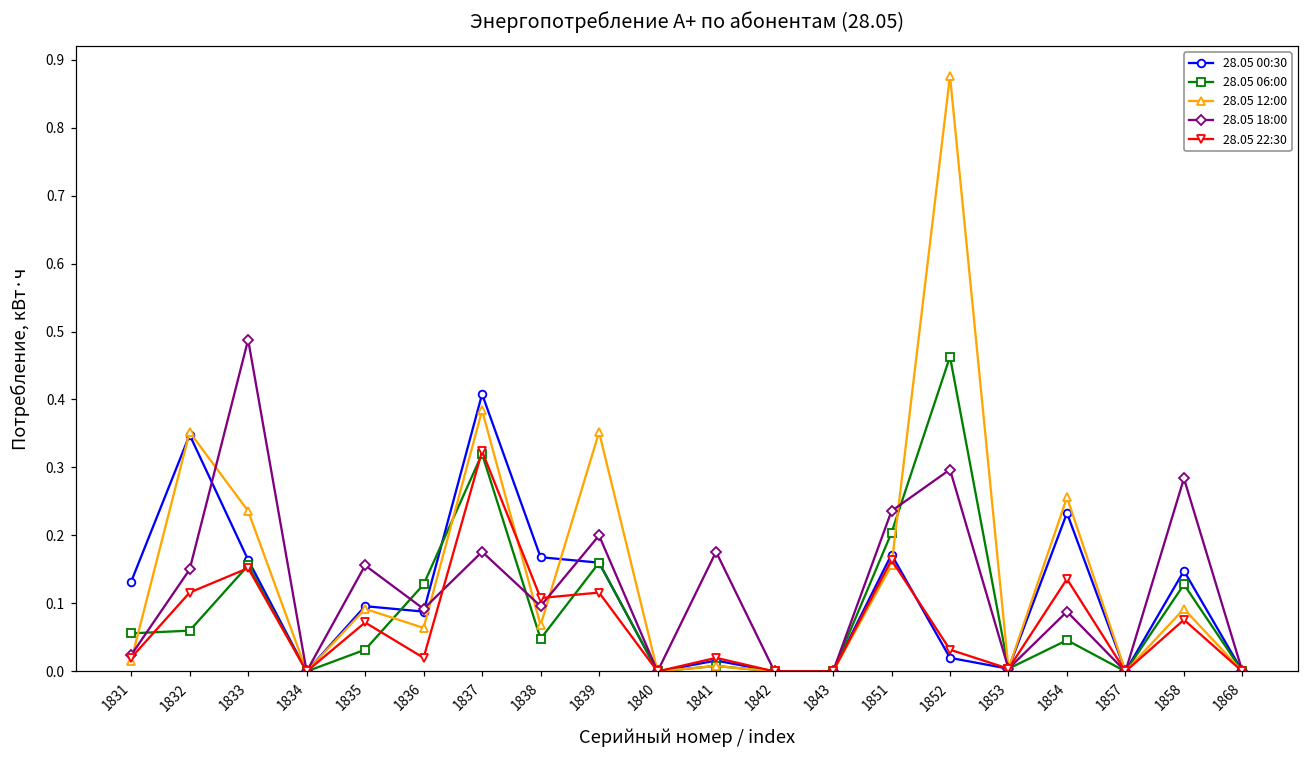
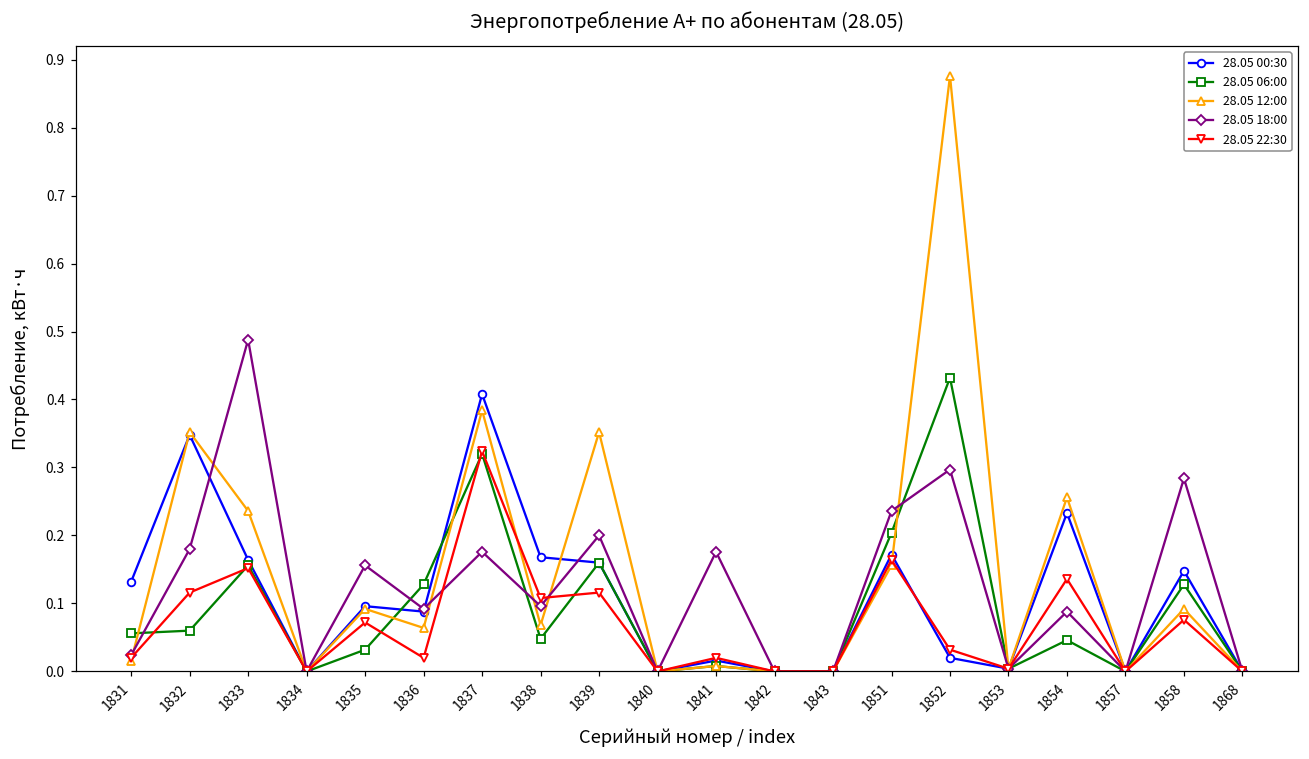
  {
    "28.05 00:30": {
      "1831": 0.13,
      "1833": 0.16,
      "1837": 0.41,
      "1838": 0.17,
      "1851": 0.17,
      "1852": 0.02,
      "1854": 0.23,
      "1858": 0.15
    },
    "28.05 06:00": {
      "1831": 0.06,
      "1832": 0.06,
      "1835": 0.03,
      "1836": 0.13,
      "1838": 0.05,
      "1851": 0.20,
-     "1852": 0.46,
+     "1852": 0.43,
      "1854": 0.05,
      "1858": 0.13
    },
    "28.05 12:00": {
      "1833": 0.24,
      "1836": 0.06,
      "1837": 0.38,
      "1838": 0.07,
      "1839": 0.35,
      "1851": 0.16,
      "1852": 0.88,
      "1854": 0.26,
      "1858": 0.09
    },
    "28.05 18:00": {
-     "1832": 0.15,
+     "1832": 0.18,
      "1833": 0.49,
      "1835": 0.16,
      "1837": 0.18,
      "1838": 0.10,
      "1839": 0.20,
      "1841": 0.18,
      "1851": 0.24,
      "1852": 0.30,
      "1854": 0.09,
      "1858": 0.28
    },
    "28.05 22:30": {
      "1832": 0.12,
      "1835": 0.07,
      "1836": 0.02,
      "1838": 0.11,
      "1839": 0.12,
      "1851": 0.16,
      "1852": 0.03,
      "1854": 0.14,
      "1858": 0.08
    }
  }
